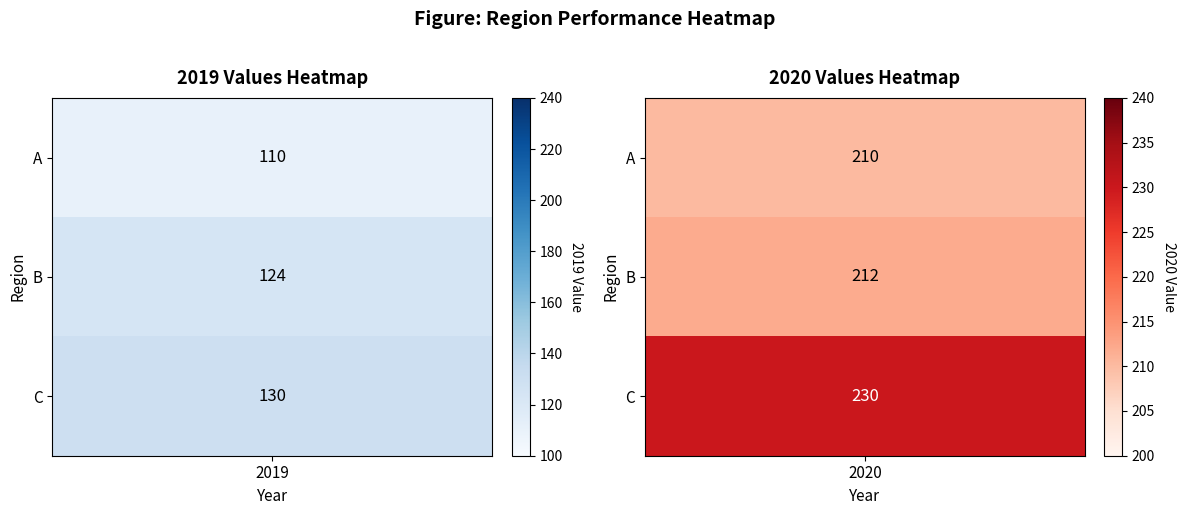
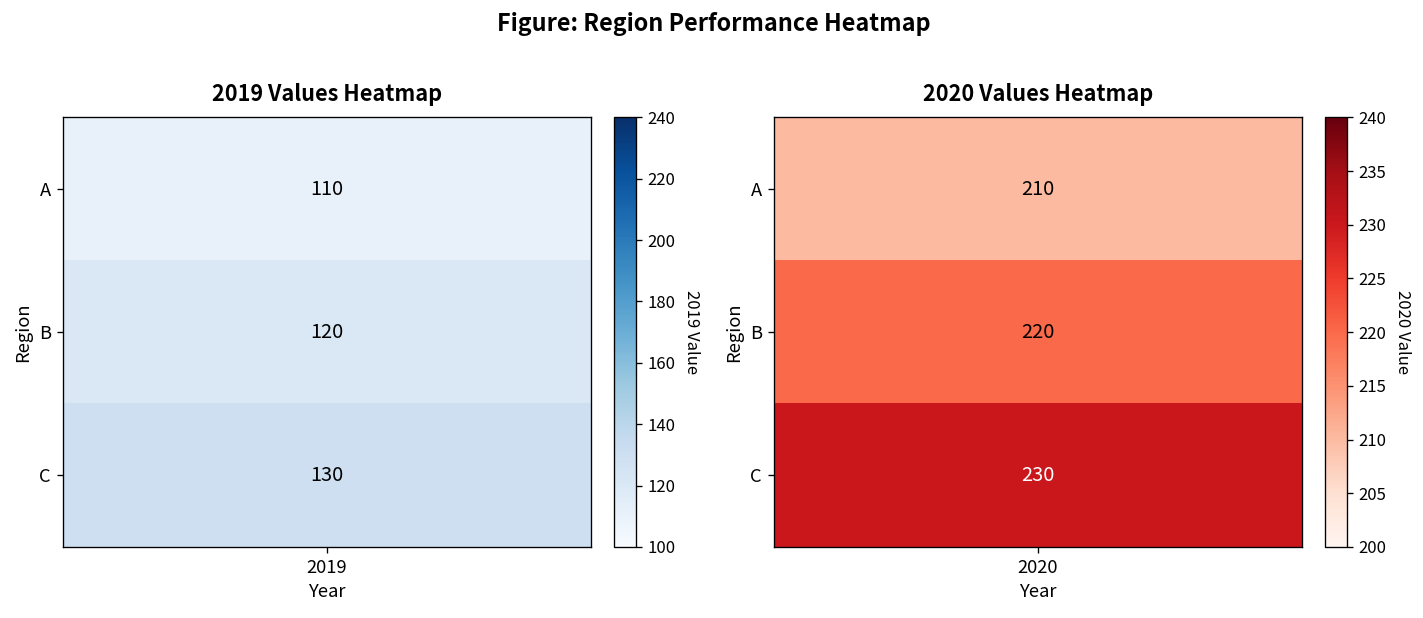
  {
    "2019 Values Heatmap": {
      "A": {
        "2019": 110
      },
      "B": {
-       "2019": 124
+       "2019": 120
      },
      "C": {
        "2019": 130
      }
    },
    "2020 Values Heatmap": {
      "A": {
        "2020": 210
      },
      "B": {
-       "2020": 212
+       "2020": 220
      },
      "C": {
        "2020": 230
      }
    }
  }
